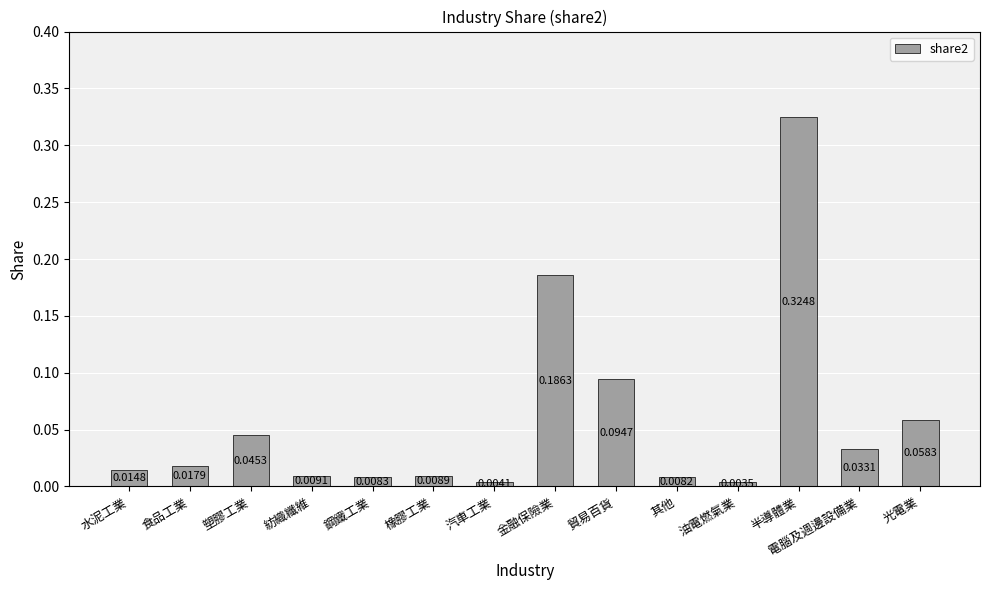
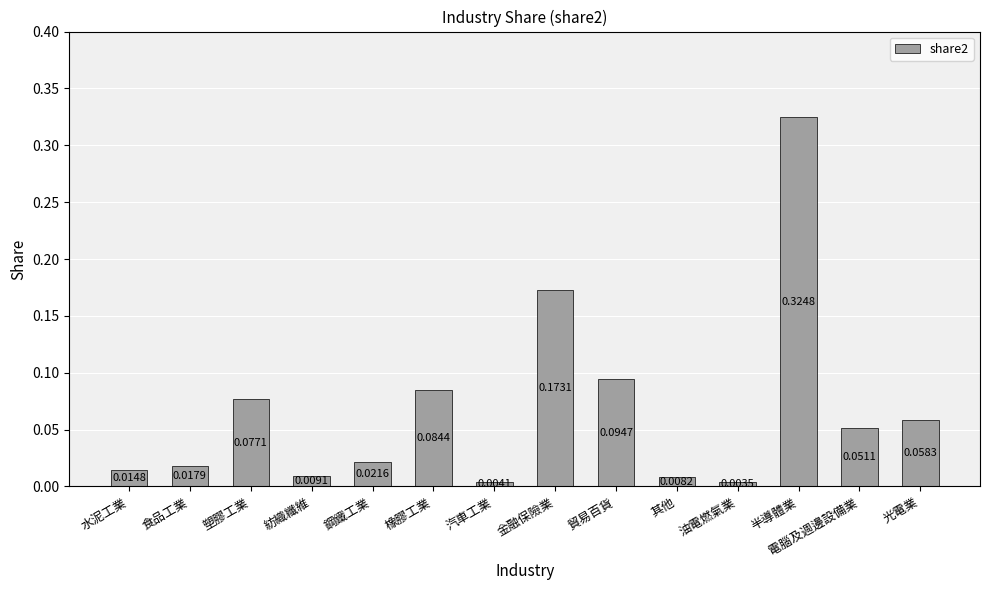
  {
    "水泥工業": 0.0148,
    "食品工業": 0.0179,
-   "塑膠工業": 0.0453,
+   "塑膠工業": 0.0771,
    "紡織纖維": 0.0091,
-   "鋼鐵工業": 0.0083,
-   "橡膠工業": 0.0089,
+   "鋼鐵工業": 0.0216,
+   "橡膠工業": 0.0844,
    "汽車工業": 0.0041,
-   "金融保險業": 0.1863,
+   "金融保險業": 0.1731,
    "貿易百貨": 0.0947,
    "其他": 0.0082,
    "油電燃氣業": 0.0035,
    "半導體業": 0.3248,
-   "電腦及週邊設備業": 0.0331,
+   "電腦及週邊設備業": 0.0511,
    "光電業": 0.0583
  }
